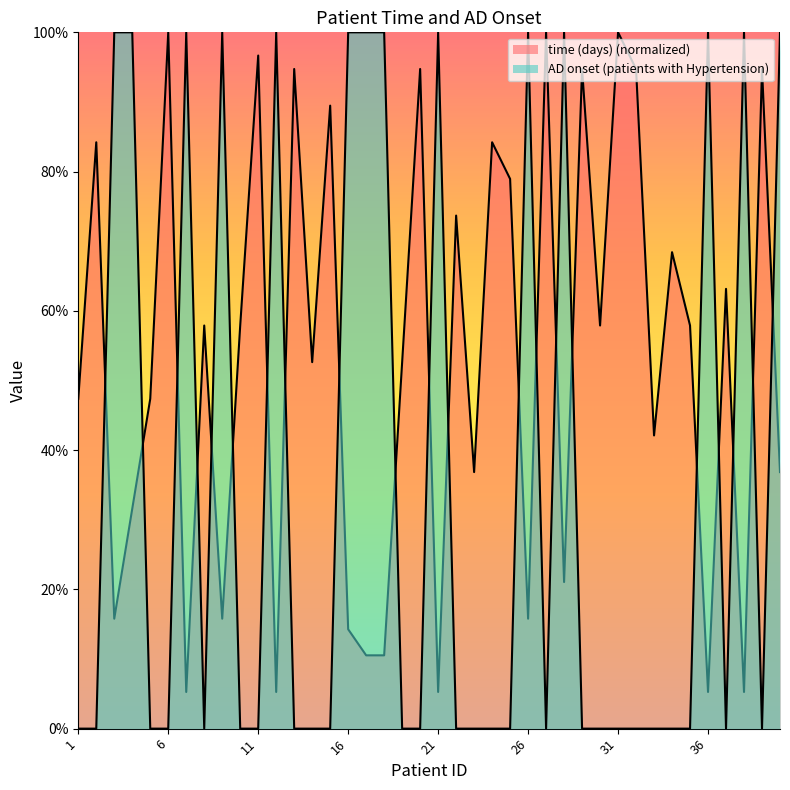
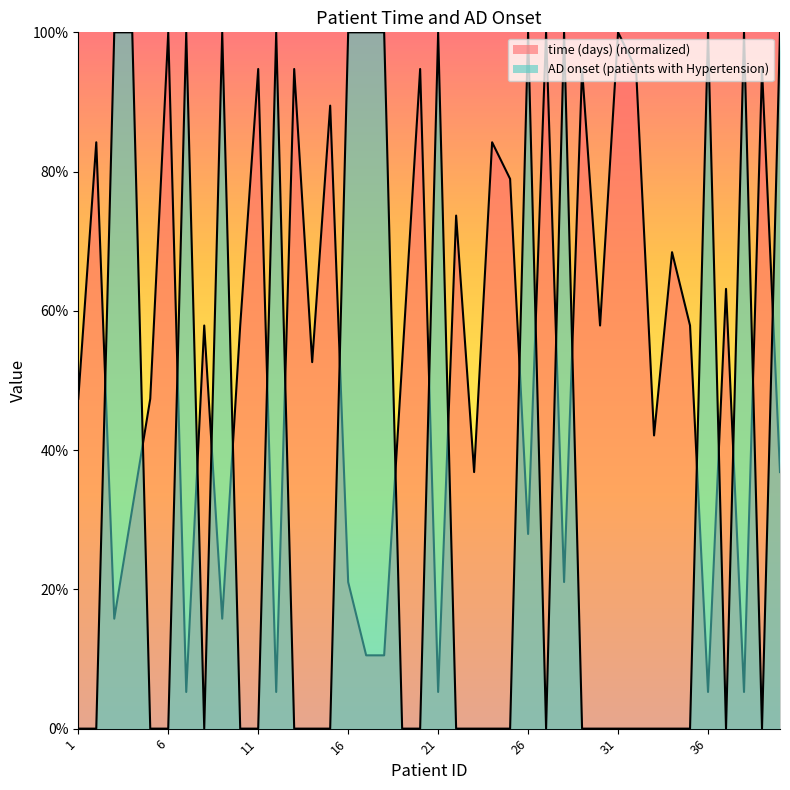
  {
    "time (days) (normalized)": {
      "1": "47%",
      "6": "100%",
-     "11": "97%",
-     "16": "14%",
+     "11": "95%",
+     "16": "21%",
      "21": "5%",
-     "26": "16%",
+     "26": "28%",
      "31": "100%",
      "36": "5%"
    },
    "AD onset (patients with Hypertension)": {
      "1": "0%",
      "6": "0%",
      "11": "0%",
      "16": "100%",
      "21": "100%",
      "26": "100%",
      "31": "0%",
      "36": "100%"
    }
  }
